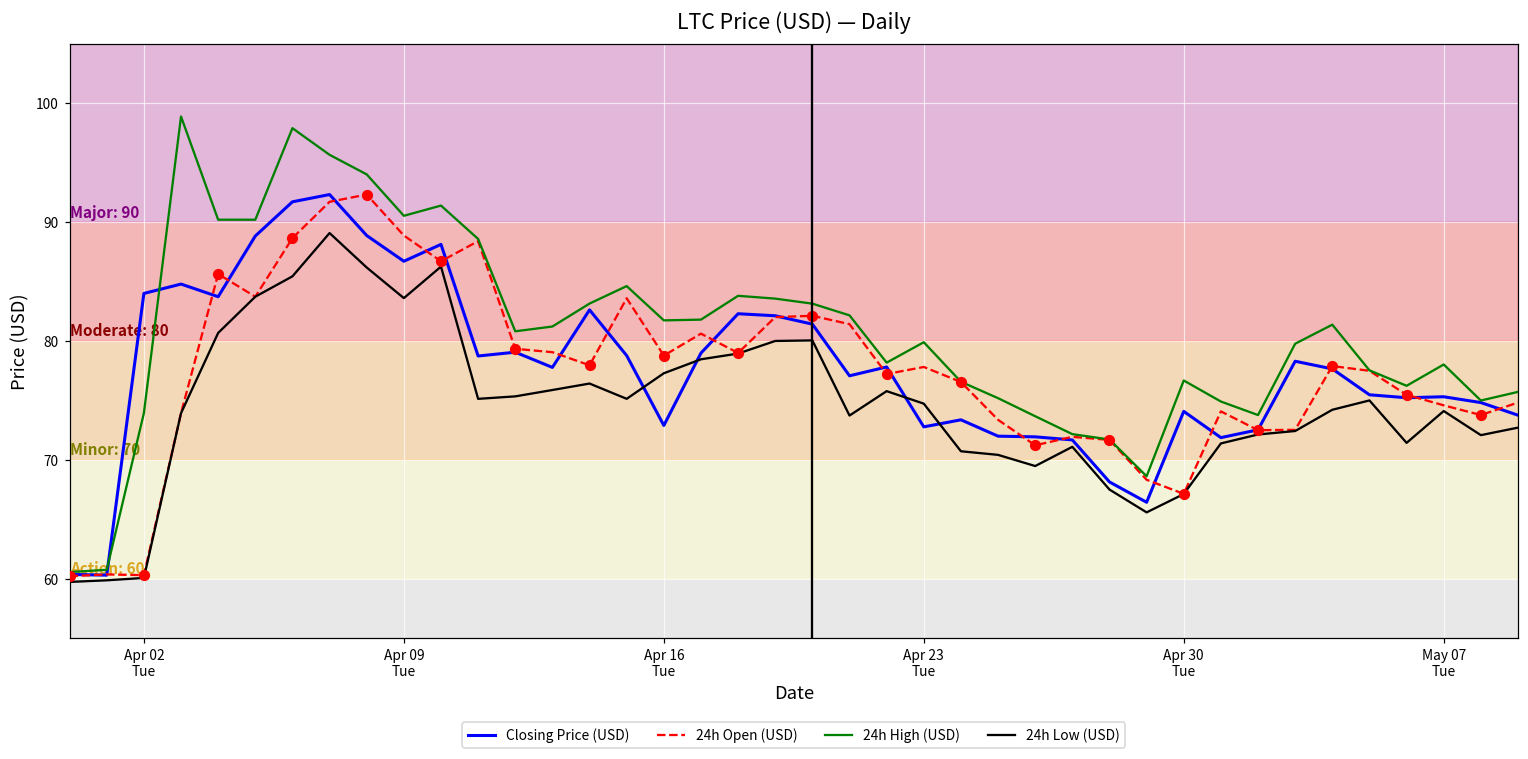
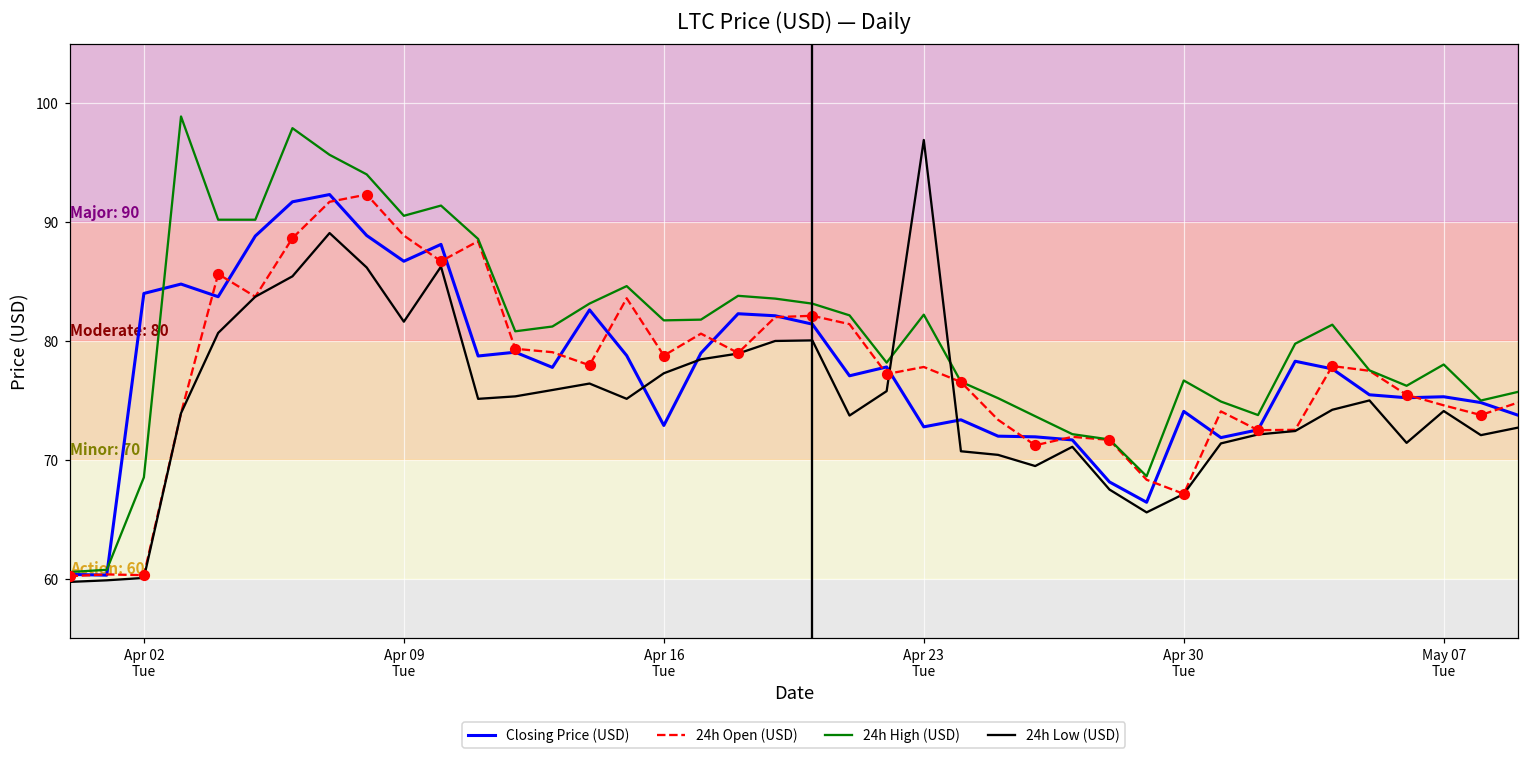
  {
    "Closing Price (USD)": {
      "Apr 02 Tue": 84.0,
      "Apr 09 Tue": 86.7,
      "Apr 16 Tue": 72.9,
      "Apr 23 Tue": 72.8,
      "Apr 30 Tue": 74.1,
      "May 07 Tue": 75.3
    },
    "24h High (USD)": {
-     "Apr 02 Tue": 73.9,
+     "Apr 02 Tue": 68.5,
      "Apr 09 Tue": 90.5,
      "Apr 16 Tue": 81.7,
-     "Apr 23 Tue": 79.9,
+     "Apr 23 Tue": 82.2,
      "Apr 30 Tue": 76.7,
      "May 07 Tue": 78.0
    },
    "24h Low (USD)": {
-     "Apr 09 Tue": 83.6,
+     "Apr 09 Tue": 81.6,
      "Apr 16 Tue": 77.3,
-     "Apr 23 Tue": 74.7,
+     "Apr 23 Tue": 96.9,
      "May 07 Tue": 74.1
    }
  }
